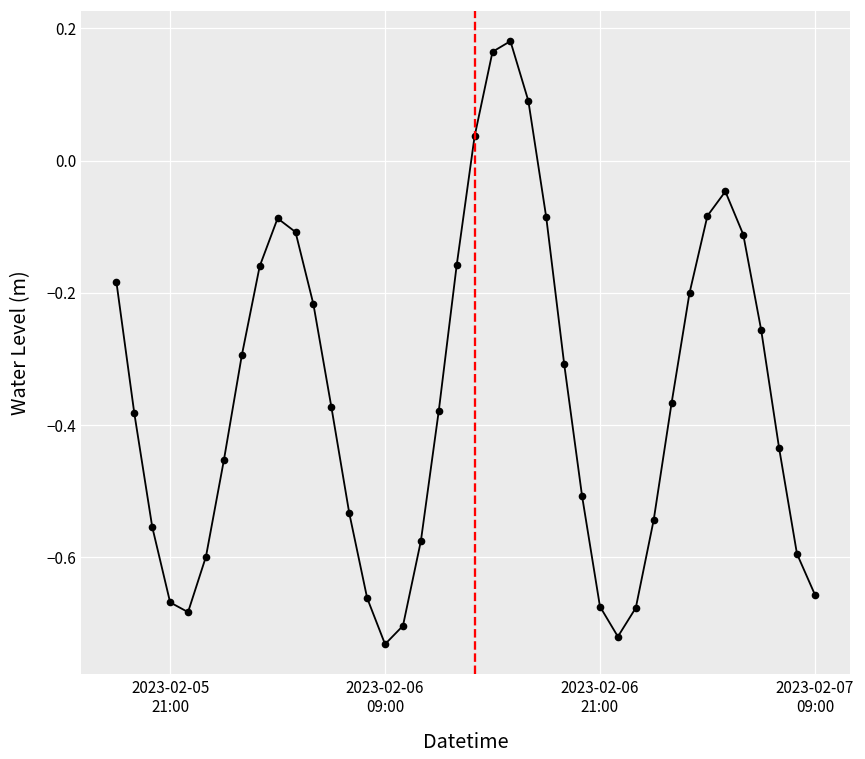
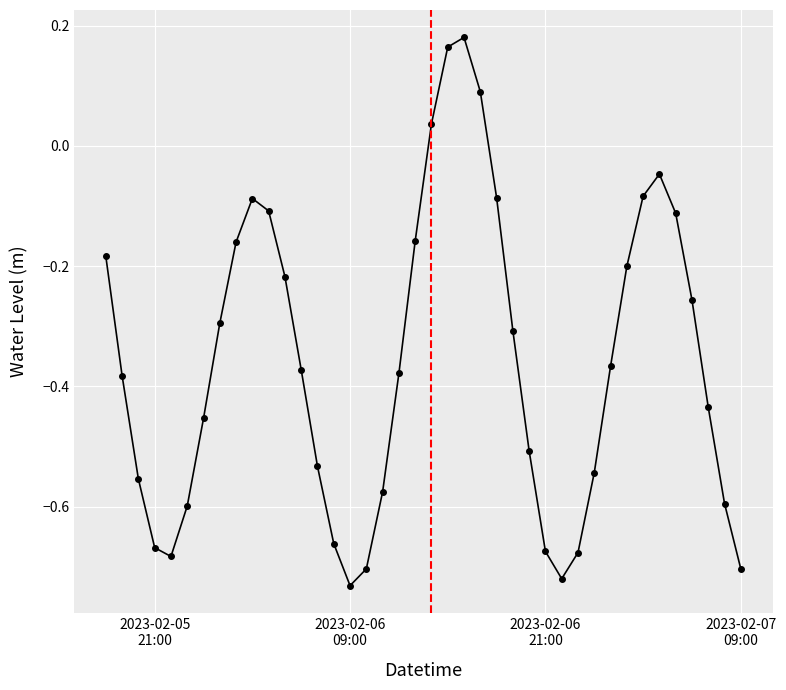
  {
    "2023-02-05 21:00": -0.67,
    "2023-02-06 09:00": -0.73,
    "2023-02-06 21:00": -0.67,
-   "2023-02-07 09:00": -0.66
+   "2023-02-07 09:00": -0.70
  }
